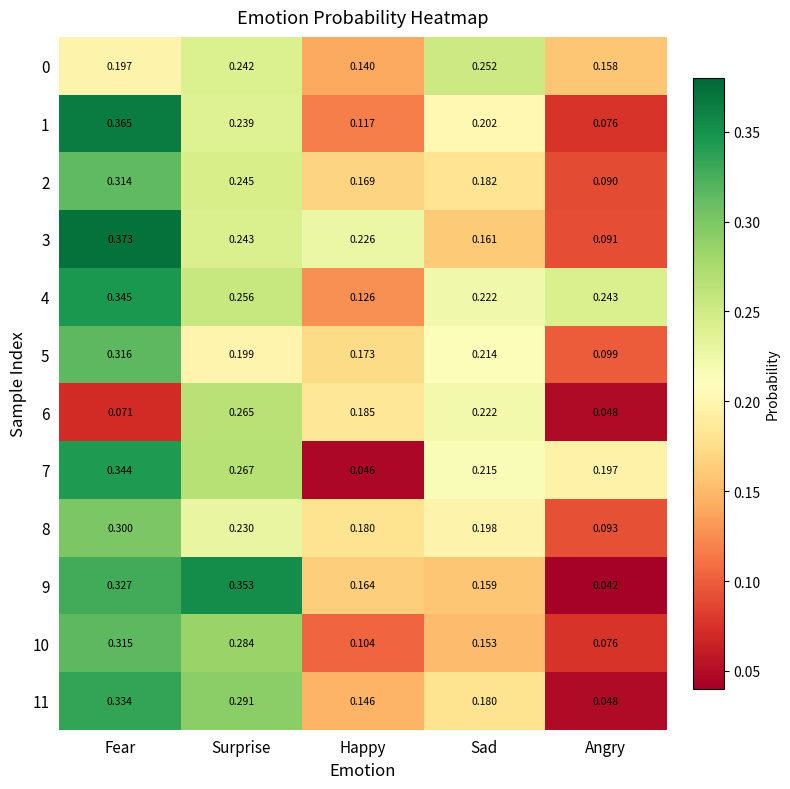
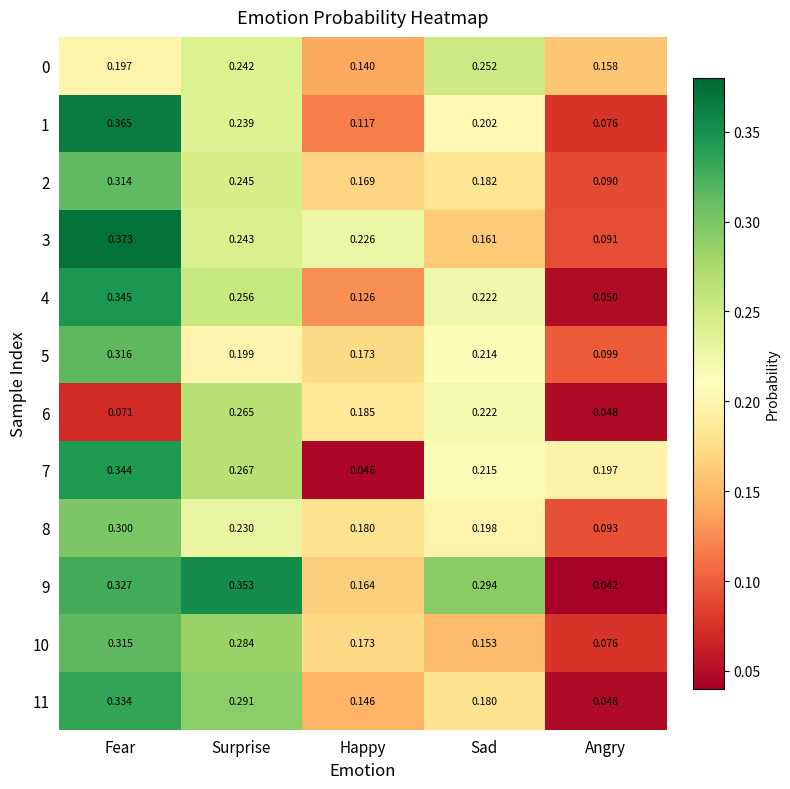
  {
    "0": {
      "Fear": 0.197,
      "Surprise": 0.242,
      "Happy": 0.140,
      "Sad": 0.252,
      "Angry": 0.158
    },
    "1": {
      "Fear": 0.365,
      "Surprise": 0.239,
      "Happy": 0.117,
      "Sad": 0.202,
      "Angry": 0.076
    },
    "2": {
      "Fear": 0.314,
      "Surprise": 0.245,
      "Happy": 0.169,
      "Sad": 0.182,
      "Angry": 0.090
    },
    "3": {
      "Fear": 0.373,
      "Surprise": 0.243,
      "Happy": 0.226,
      "Sad": 0.161,
      "Angry": 0.091
    },
    "4": {
      "Fear": 0.345,
      "Surprise": 0.256,
      "Happy": 0.126,
      "Sad": 0.222,
-     "Angry": 0.243
+     "Angry": 0.050
    },
    "5": {
      "Fear": 0.316,
      "Surprise": 0.199,
      "Happy": 0.173,
      "Sad": 0.214,
      "Angry": 0.099
    },
    "6": {
      "Fear": 0.071,
      "Surprise": 0.265,
      "Happy": 0.185,
      "Sad": 0.222,
      "Angry": 0.048
    },
    "7": {
      "Fear": 0.344,
      "Surprise": 0.267,
      "Happy": 0.046,
      "Sad": 0.215,
      "Angry": 0.197
    },
    "8": {
      "Fear": 0.300,
      "Surprise": 0.230,
      "Happy": 0.180,
      "Sad": 0.198,
      "Angry": 0.093
    },
    "9": {
      "Fear": 0.327,
      "Surprise": 0.353,
      "Happy": 0.164,
-     "Sad": 0.159,
+     "Sad": 0.294,
      "Angry": 0.042
    },
    "10": {
      "Fear": 0.315,
      "Surprise": 0.284,
-     "Happy": 0.104,
+     "Happy": 0.173,
      "Sad": 0.153,
      "Angry": 0.076
    },
    "11": {
      "Fear": 0.334,
      "Surprise": 0.291,
      "Happy": 0.146,
      "Sad": 0.180,
      "Angry": 0.048
    }
  }
